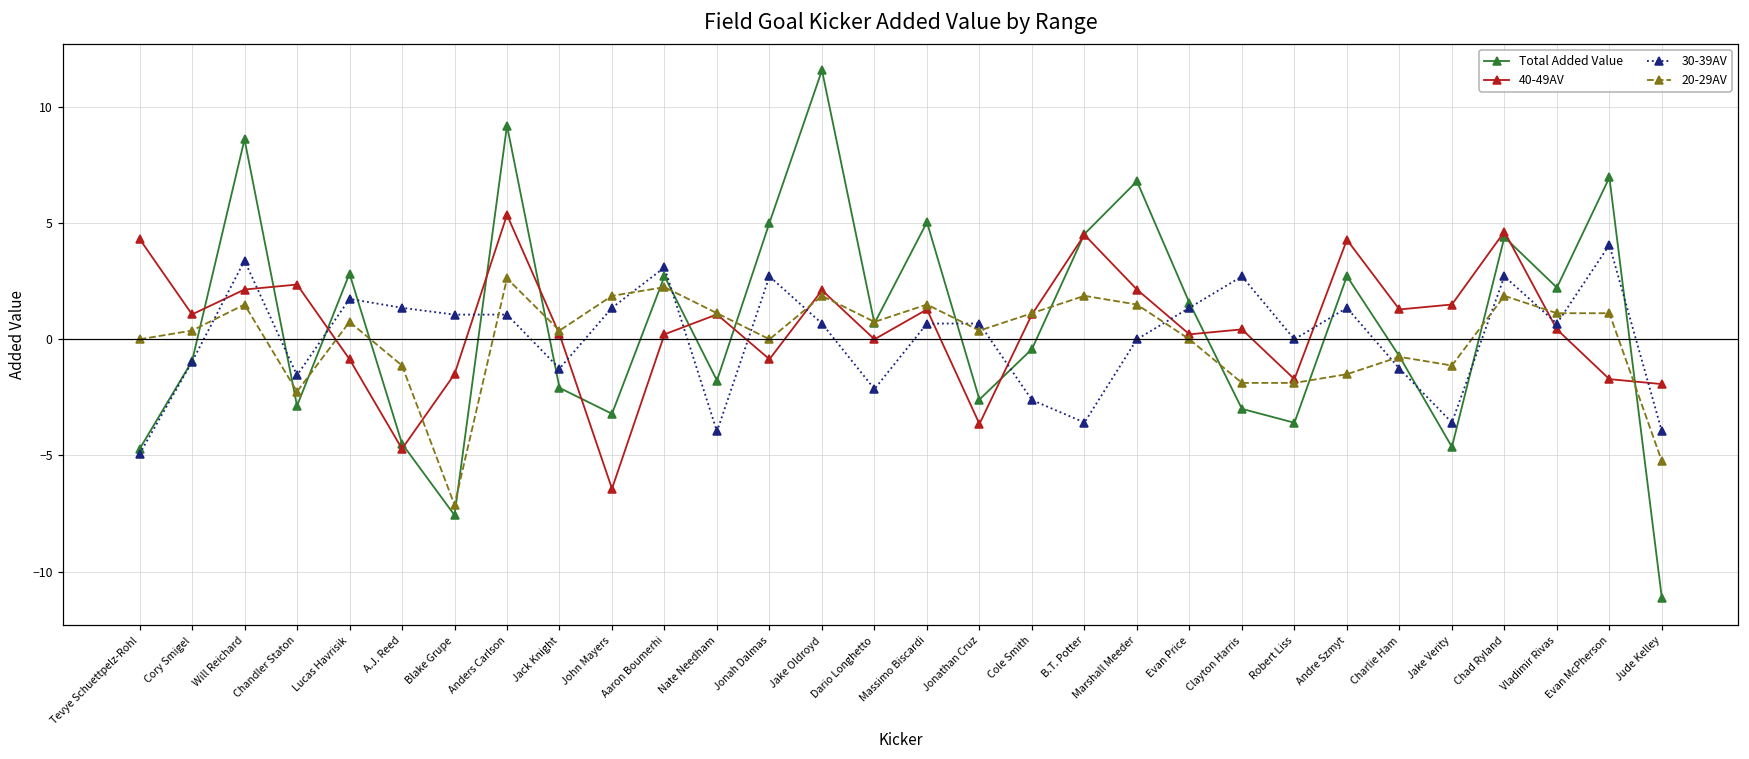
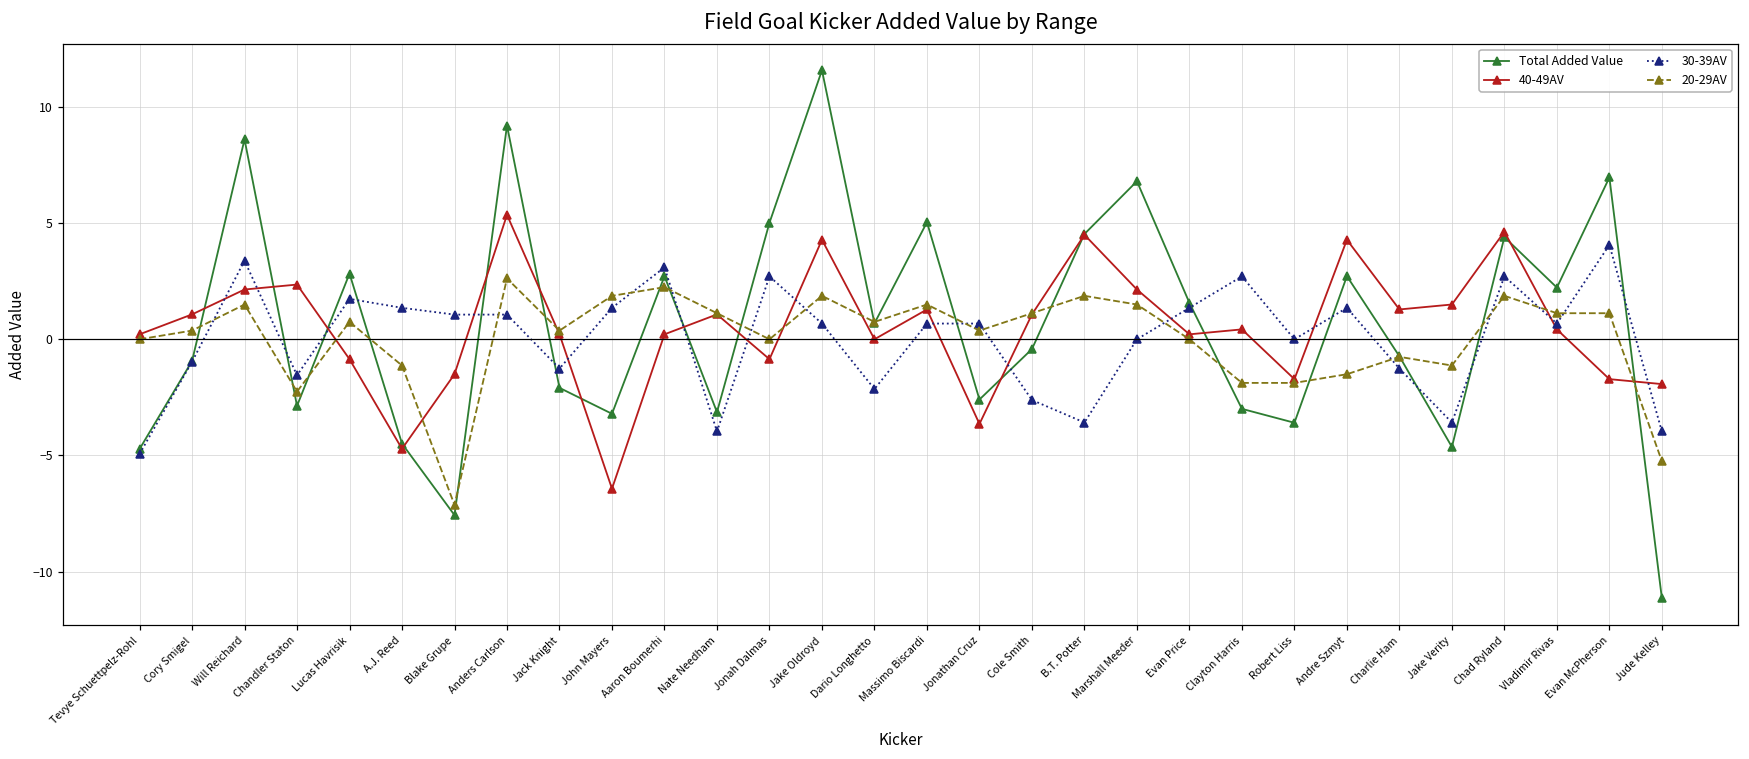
  {
    "Total Added Value": {
      "Tevye Schuettpelz-Rohl": -4.7,
      "Will Reichard": 8.6,
      "Chandler Staton": -2.9,
      "Lucas Havrisik": 2.8,
      "A.J. Reed": -4.5,
      "Blake Grupe": -7.6,
      "Anders Carlson": 9.2,
      "Jack Knight": -2.1,
      "John Mayers": -3.2,
      "Aaron Boumerhi": 2.7,
-     "Nate Needham": -1.8,
+     "Nate Needham": -3.1,
      "Jonah Dalmas": 5.0,
      "Jake Oldroyd": 11.6,
      "Massimo Biscardi": 5.0,
      "Jonathan Cruz": -2.6,
      "Cole Smith": -0.4,
      "Marshall Meeder": 6.8,
      "Evan Price": 1.6,
      "Clayton Harris": -3.0,
      "Robert Liss": -3.6,
      "Andre Szmyt": 2.7,
      "Jake Verity": -4.6,
      "Chad Ryland": 4.4,
      "Vladimir Rivas": 2.2,
      "Evan McPherson": 7.0,
      "Jude Kelley": -11.2
    },
    "40-49AV": {
-     "Tevye Schuettpelz-Rohl": 4.3,
+     "Tevye Schuettpelz-Rohl": 0.2,
      "Cory Smigel": 1.1,
      "Will Reichard": 2.1,
      "Chandler Staton": 2.4,
      "Lucas Havrisik": -0.9,
      "A.J. Reed": -4.7,
      "Blake Grupe": -1.5,
      "Anders Carlson": 5.4,
      "Jack Knight": 0.2,
      "John Mayers": -6.4,
      "Aaron Boumerhi": 0.2,
      "Jonah Dalmas": -0.9,
-     "Jake Oldroyd": 2.1,
+     "Jake Oldroyd": 4.3,
      "Dario Longhetto": 0.0,
      "Massimo Biscardi": 1.3,
      "Jonathan Cruz": -3.6,
      "Marshall Meeder": 2.1,
      "Evan Price": 0.2,
      "Clayton Harris": 0.4,
      "Robert Liss": -1.7,
      "Andre Szmyt": 4.3,
      "Charlie Ham": 1.3,
      "Jake Verity": 1.5,
      "Chad Ryland": 4.6,
      "Vladimir Rivas": 0.4,
      "Evan McPherson": -1.7,
      "Jude Kelley": -1.9
    },
    "30-39AV": {
      "Tevye Schuettpelz-Rohl": -4.9,
      "Will Reichard": 3.4,
      "Chandler Staton": -1.6,
      "Lucas Havrisik": 1.7,
      "A.J. Reed": 1.4,
      "Blake Grupe": 1.1,
      "Anders Carlson": 1.1,
      "Jack Knight": -1.3,
      "John Mayers": 1.4,
      "Aaron Boumerhi": 3.1,
      "Nate Needham": -4.0,
      "Jonah Dalmas": 2.7,
      "Jake Oldroyd": 0.7,
      "Dario Longhetto": -2.1,
      "Massimo Biscardi": 0.7,
      "Jonathan Cruz": 0.7,
      "Cole Smith": -2.6,
      "B.T. Potter": -3.6,
      "Marshall Meeder": 0.0,
      "Evan Price": 1.4,
      "Clayton Harris": 2.7,
      "Robert Liss": 0.0,
      "Andre Szmyt": 1.4,
      "Charlie Ham": -1.3,
      "Jake Verity": -3.6,
      "Chad Ryland": 2.7,
      "Vladimir Rivas": 0.7,
      "Evan McPherson": 4.1,
      "Jude Kelley": -4.0
    },
    "20-29AV": {
      "Tevye Schuettpelz-Rohl": 0.0,
      "Cory Smigel": 0.4,
      "Will Reichard": 1.5,
      "Chandler Staton": -2.3,
      "Lucas Havrisik": 0.7,
      "A.J. Reed": -1.1,
      "Blake Grupe": -7.1,
      "Anders Carlson": 2.6,
      "Jack Knight": 0.4,
      "John Mayers": 1.9,
      "Aaron Boumerhi": 2.2,
      "Jonah Dalmas": 0.0,
      "Jake Oldroyd": 1.9,
      "Massimo Biscardi": 1.5,
      "Jonathan Cruz": 0.4,
      "B.T. Potter": 1.9,
      "Marshall Meeder": 1.5,
      "Evan Price": 0.0,
      "Clayton Harris": -1.9,
      "Robert Liss": -1.9,
      "Andre Szmyt": -1.5,
      "Jake Verity": -1.1,
      "Chad Ryland": 1.9,
      "Vladimir Rivas": 1.1,
      "Evan McPherson": 1.1,
      "Jude Kelley": -5.3
    }
  }
